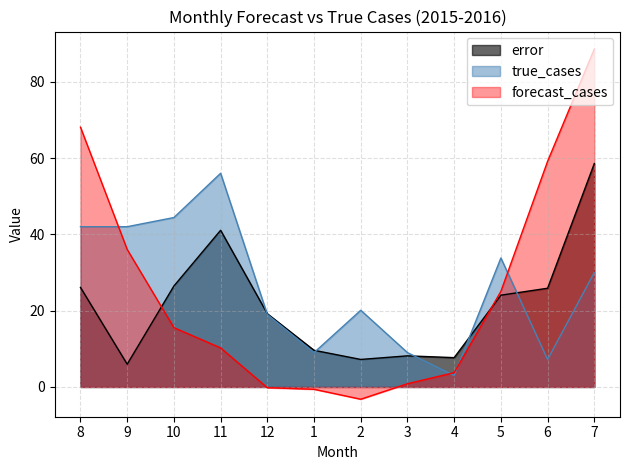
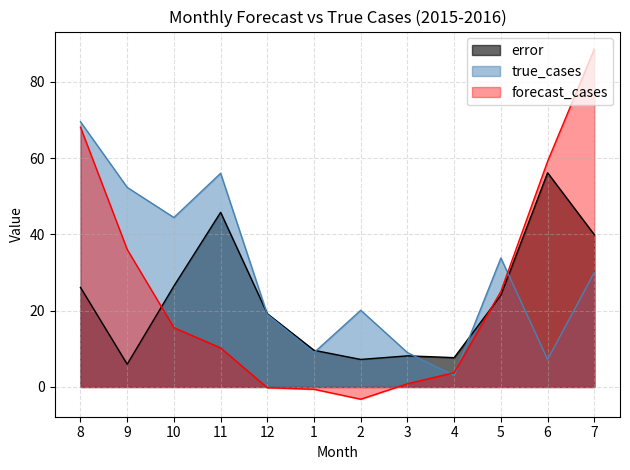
  {
    "error": {
      "8": 26,
      "9": 6,
      "10": 26,
-     "11": 41,
+     "11": 46,
      "2": 7,
      "3": 8,
      "4": 8,
      "5": 24,
-     "6": 26,
-     "7": 59
+     "6": 56,
+     "7": 40
    },
    "true_cases": {
-     "8": 42,
-     "9": 42,
+     "8": 70,
+     "9": 52,
      "10": 44,
      "11": 56,
      "2": 20,
      "3": 9,
      "4": 3,
      "5": 34,
      "6": 7,
      "7": 30
    }
  }
